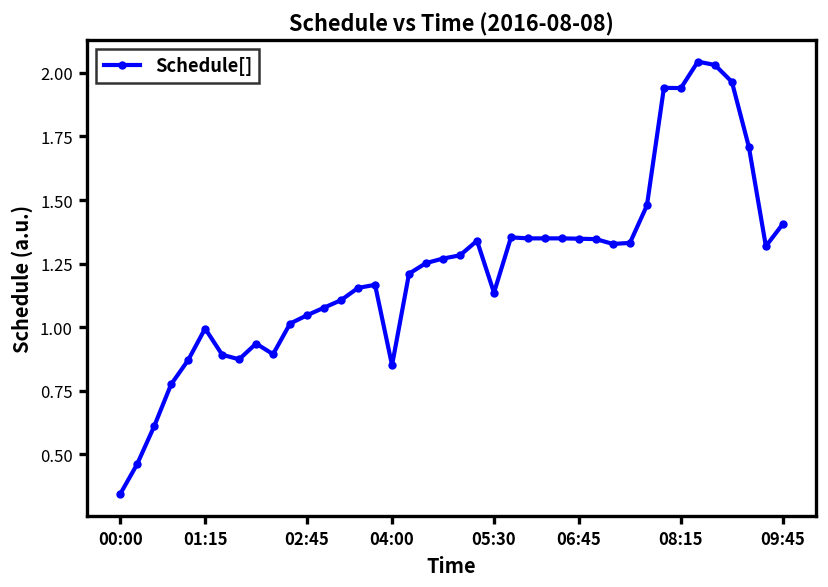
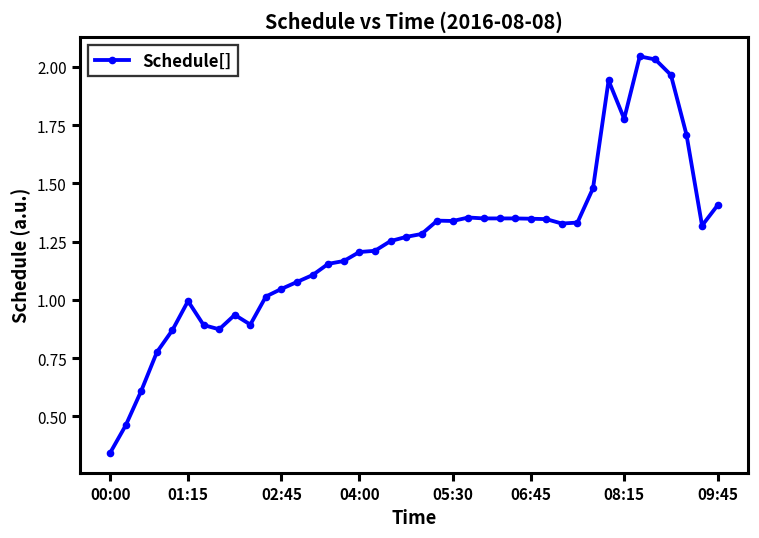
  {
    "00:00": 0.34,
    "01:15": 0.99,
    "02:45": 1.05,
-   "04:00": 0.85,
-   "05:30": 1.14,
+   "04:00": 1.20,
+   "05:30": 1.34,
    "06:45": 1.35,
-   "08:15": 1.94,
+   "08:15": 1.78,
    "09:45": 1.41
  }
